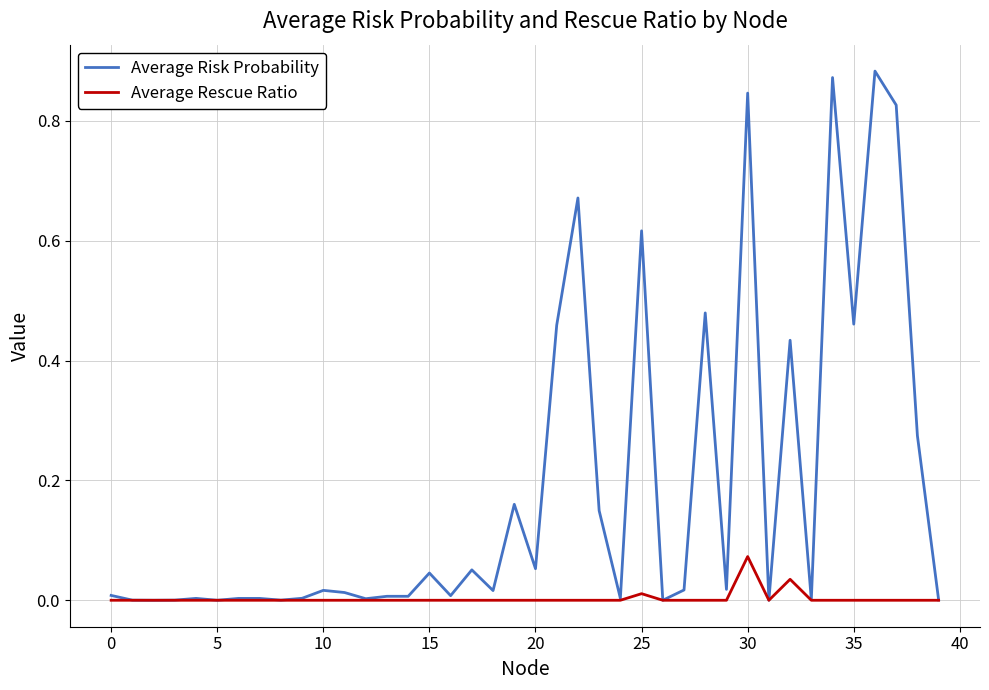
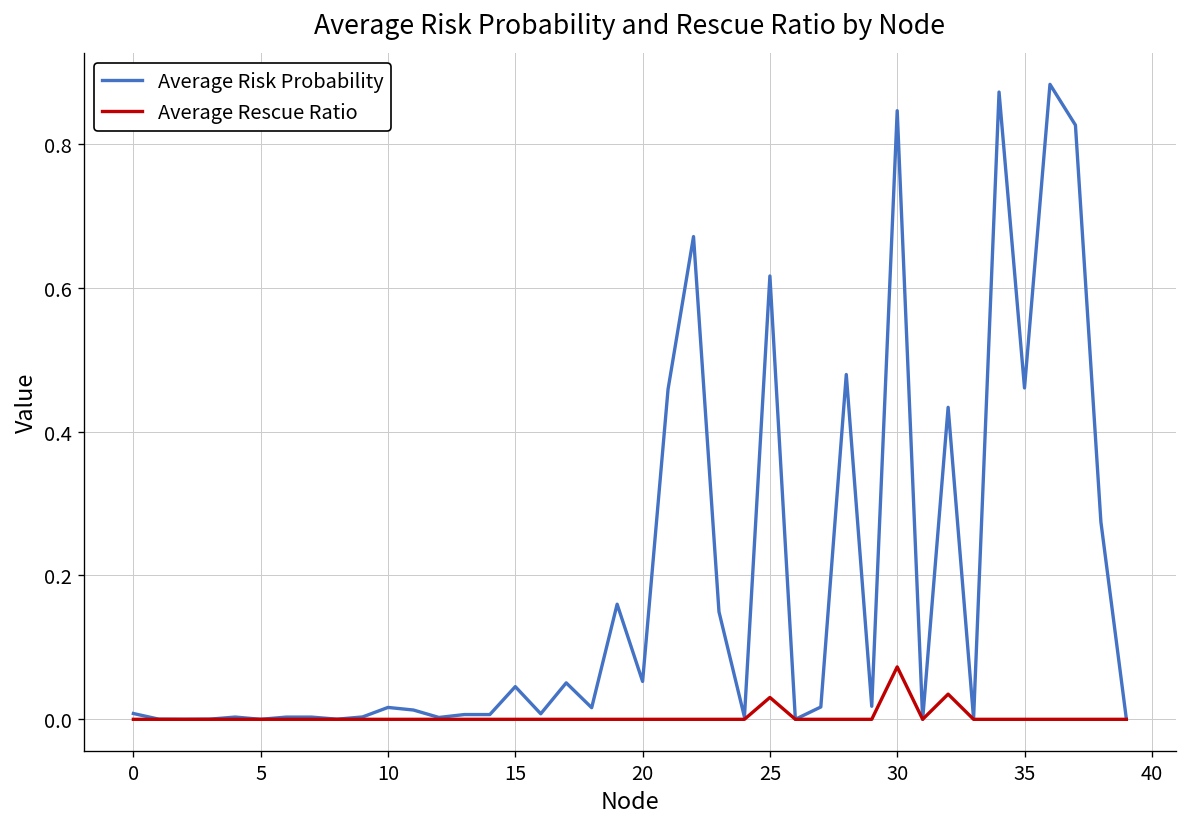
  {
    "Average Risk Probability": {
      "0": 0.01,
      "10": 0.02,
      "15": 0.05,
      "20": 0.05,
      "25": 0.62,
      "30": 0.85,
      "35": 0.46
    },
    "Average Rescue Ratio": {
      "0": 0.00,
      "10": 0.00,
      "15": 0.00,
      "20": 0.00,
-     "25": 0.01,
+     "25": 0.03,
      "30": 0.07,
      "35": 0.00
    }
  }
